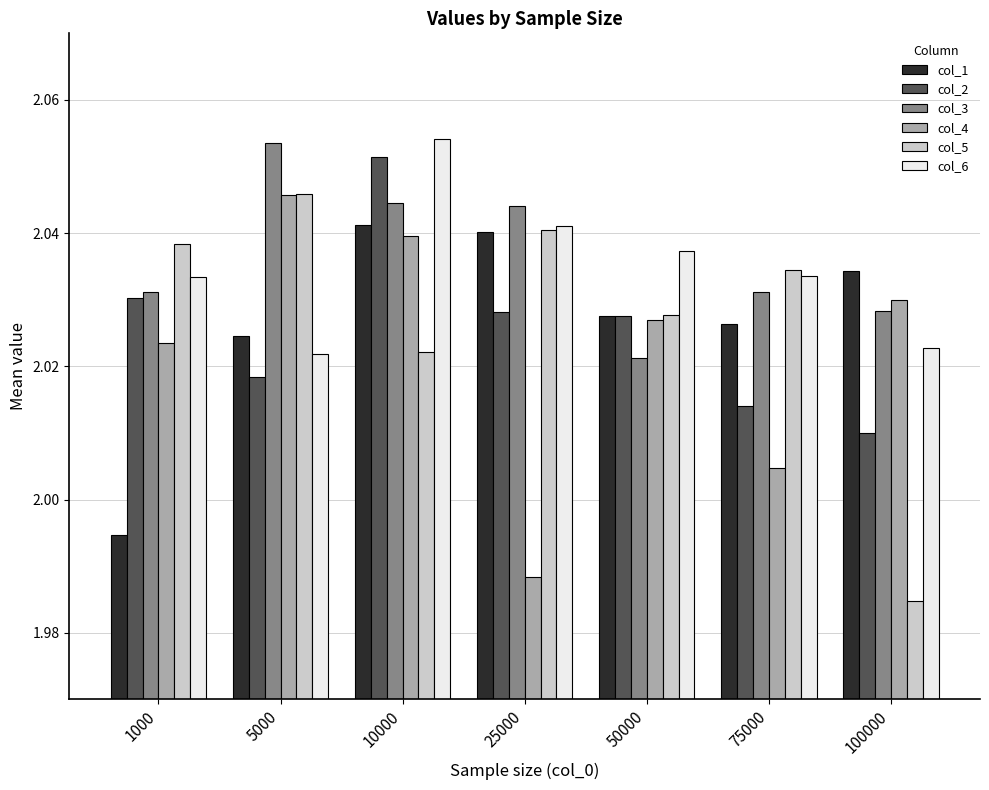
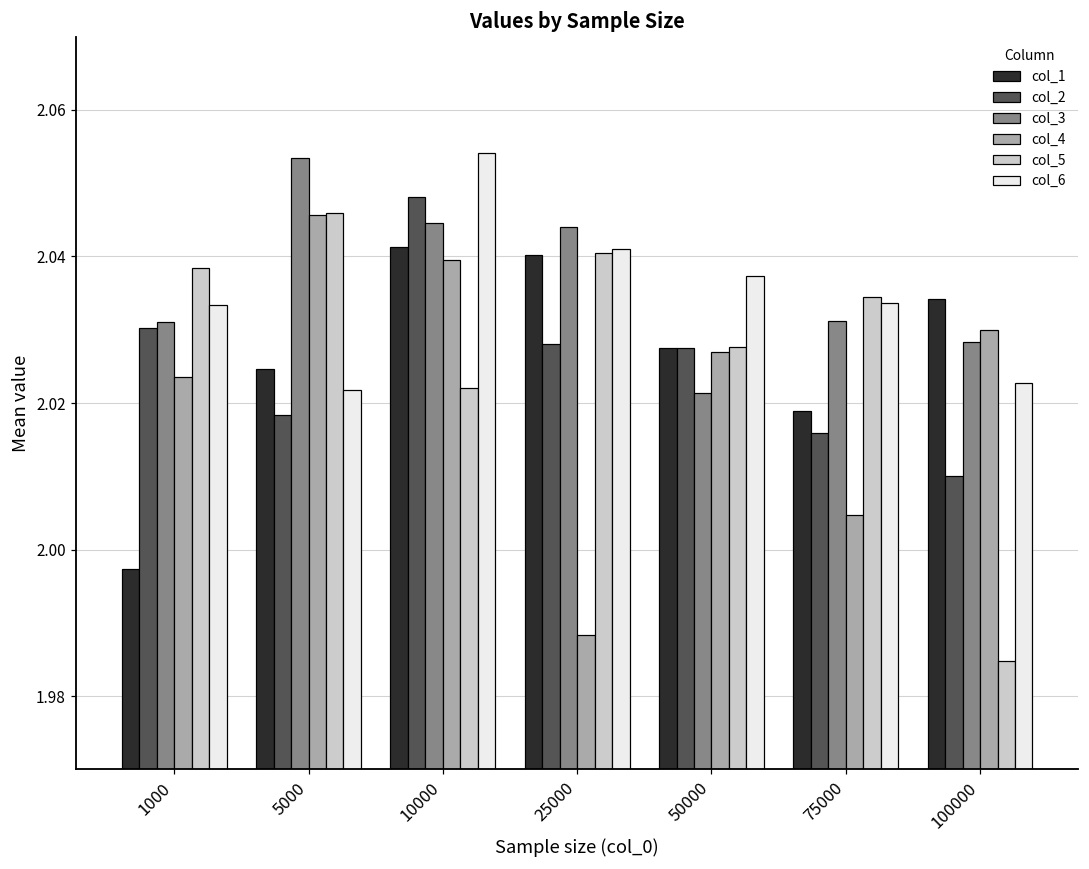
  {
    "col_1": {
-     "1000": 1.995,
+     "1000": 1.997,
      "5000": 2.025,
      "10000": 2.041,
      "25000": 2.040,
      "50000": 2.028,
-     "75000": 2.026,
+     "75000": 2.019,
      "100000": 2.034
    },
    "col_2": {
      "1000": 2.030,
      "5000": 2.018,
-     "10000": 2.051,
+     "10000": 2.048,
      "25000": 2.028,
      "50000": 2.028,
-     "75000": 2.014,
+     "75000": 2.016,
      "100000": 2.010
    }
  }
